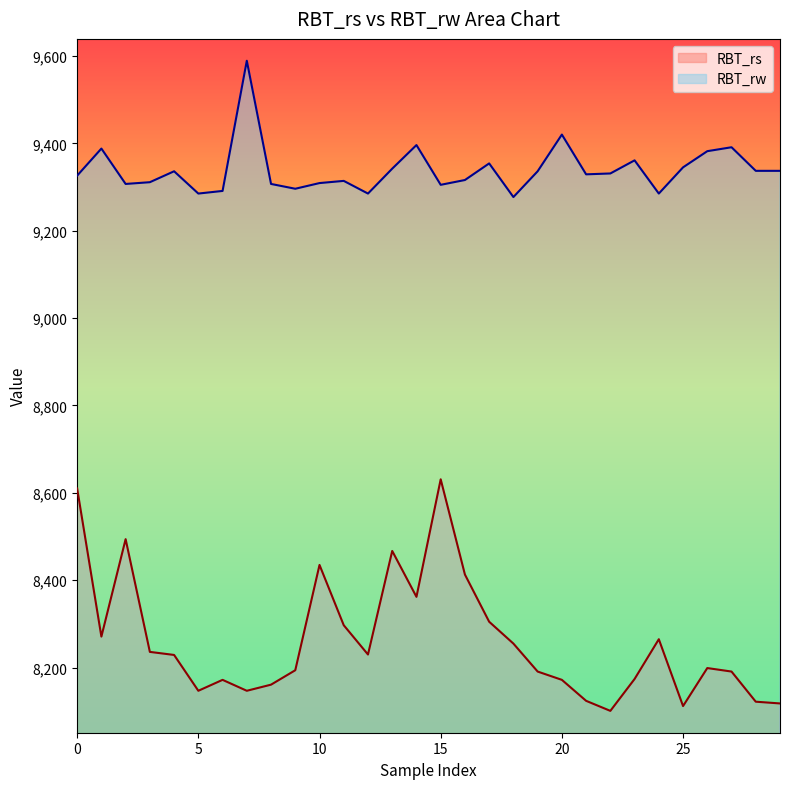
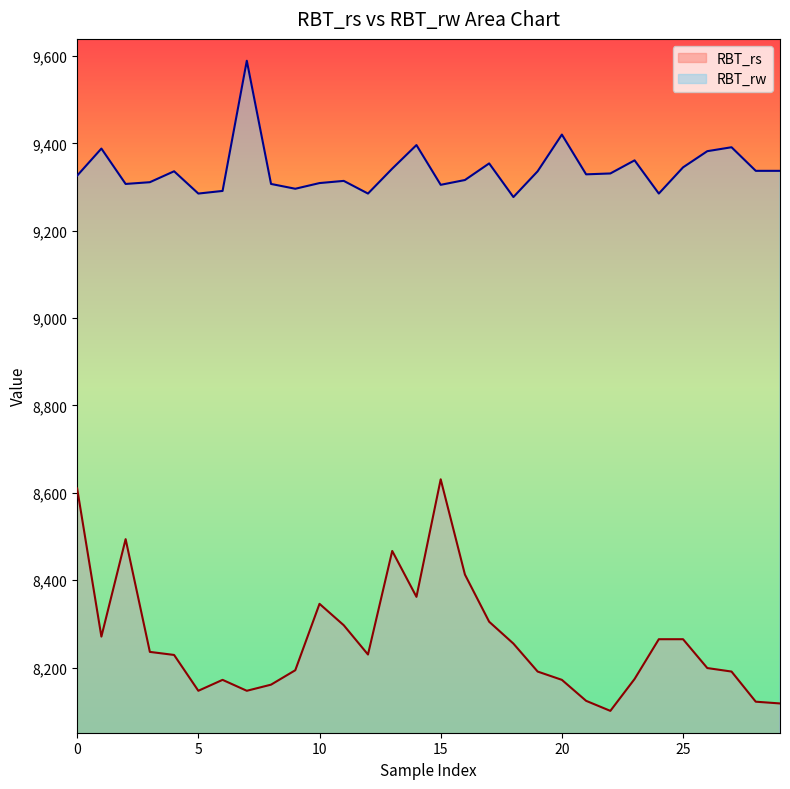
  {
    "RBT_rs": {
      "0": "8,610",
      "5": "8,150",
-     "10": "8,440",
+     "10": "8,350",
      "15": "8,630",
      "20": "8,170",
-     "25": "8,110"
+     "25": "8,270"
    },
    "RBT_rw": {
      "0": "9,330",
      "5": "9,290",
      "10": "9,310",
      "15": "9,310",
      "20": "9,420",
      "25": "9,350"
    }
  }
